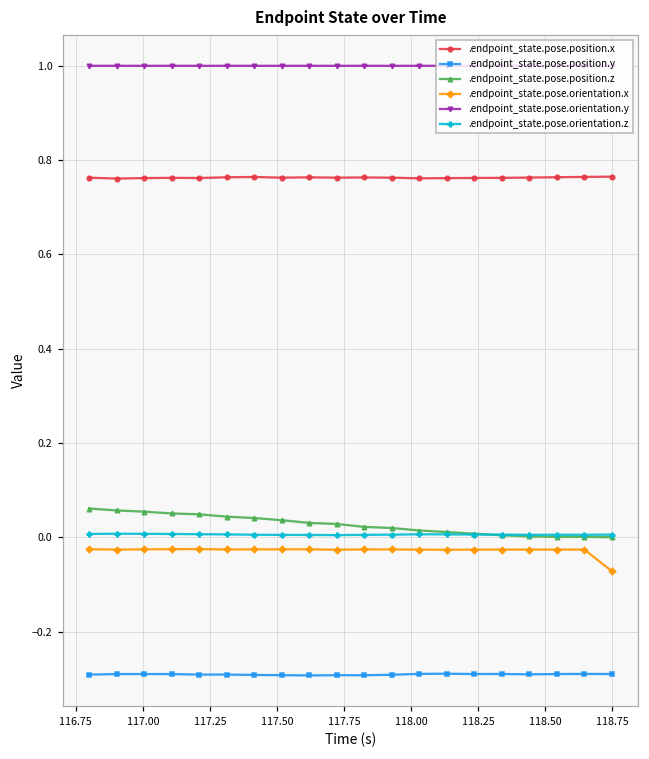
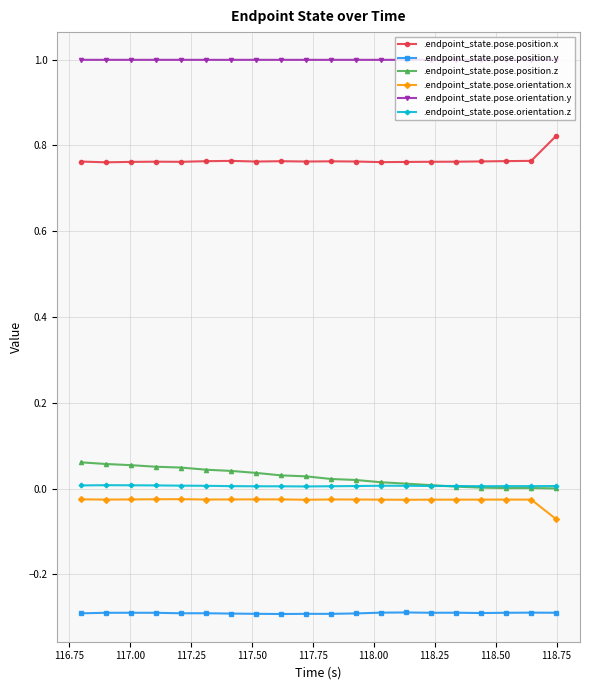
  {
    ".endpoint_state.pose.position.x": {
-     "118.75": 0.76
+     "118.75": 0.82
    },
    ".endpoint_state.pose.orientation.x": {
      "118.75": -0.07
    }
  }
